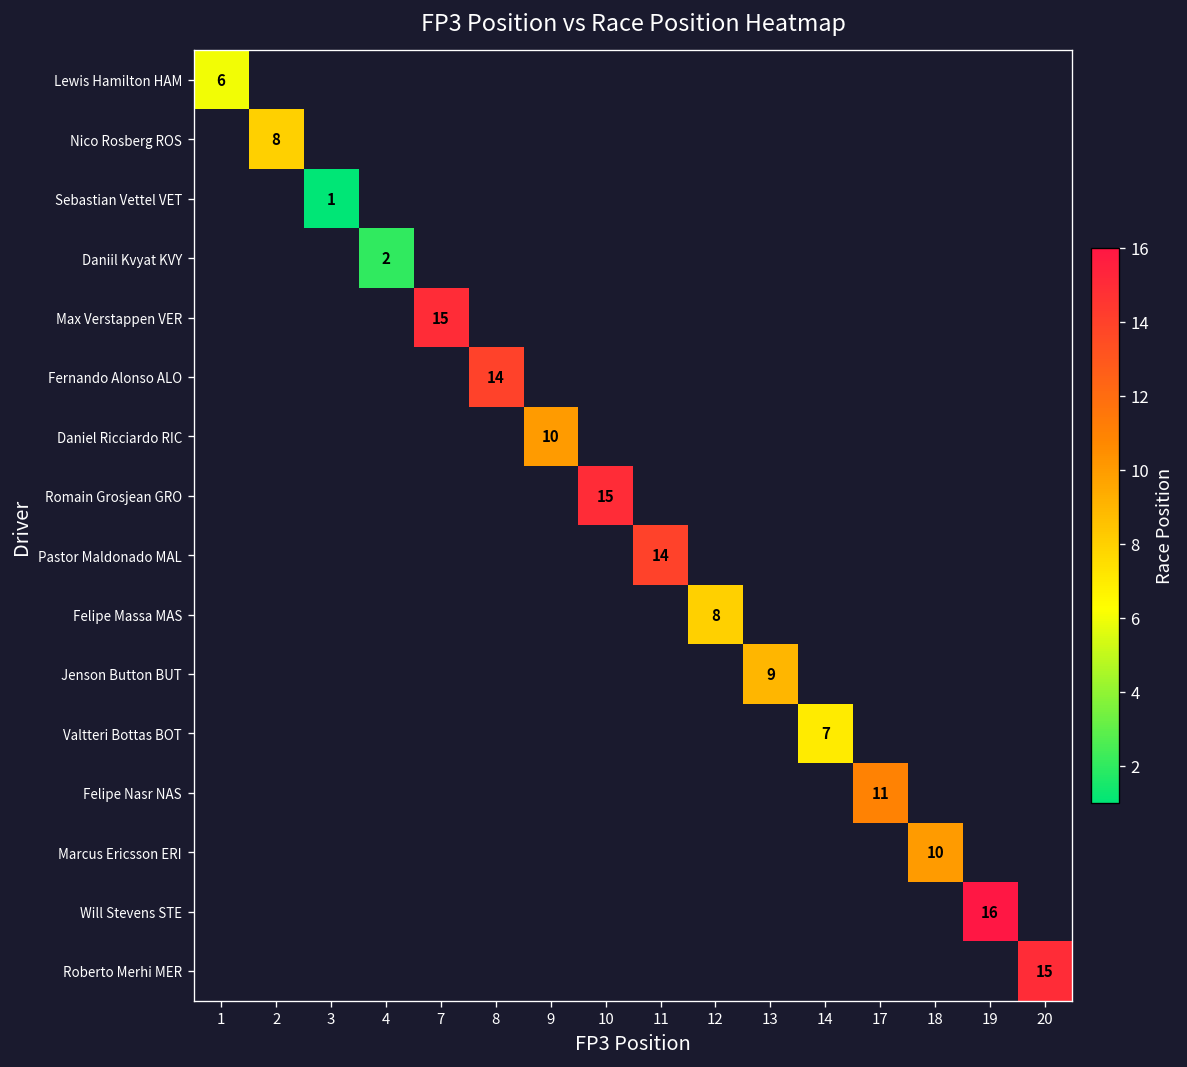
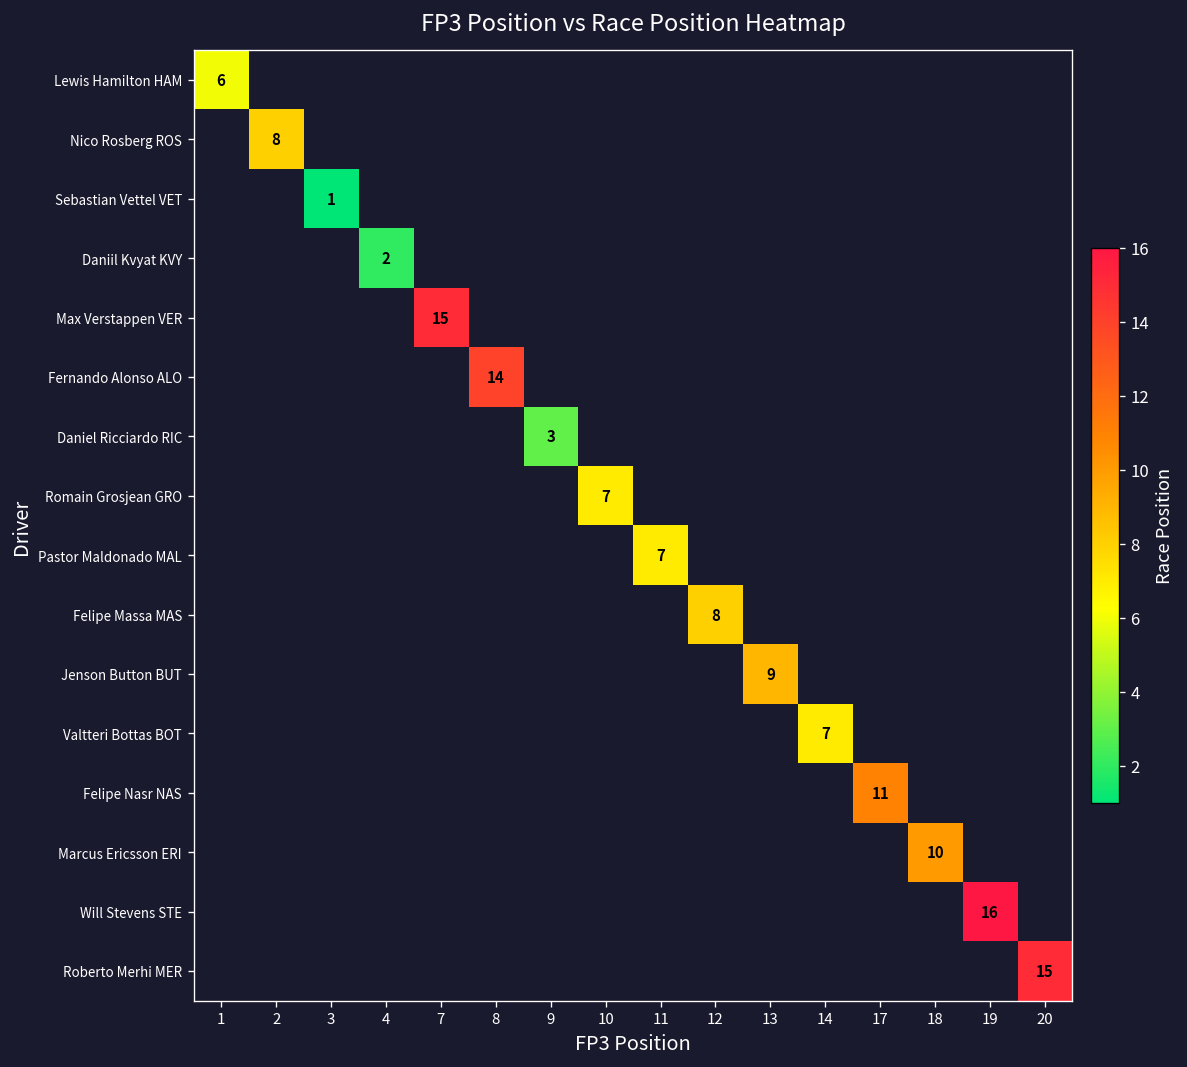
  {
    "Lewis Hamilton HAM": {
      "1": 6
    },
    "Nico Rosberg ROS": {
      "2": 8
    },
    "Sebastian Vettel VET": {
      "3": 1
    },
    "Daniil Kvyat KVY": {
      "4": 2
    },
    "Max Verstappen VER": {
      "7": 15
    },
    "Fernando Alonso ALO": {
      "8": 14
    },
    "Daniel Ricciardo RIC": {
-     "9": 10
+     "9": 3
    },
    "Romain Grosjean GRO": {
-     "10": 15
+     "10": 7
    },
    "Pastor Maldonado MAL": {
-     "11": 14
+     "11": 7
    },
    "Felipe Massa MAS": {
      "12": 8
    },
    "Jenson Button BUT": {
      "13": 9
    },
    "Valtteri Bottas BOT": {
      "14": 7
    },
    "Felipe Nasr NAS": {
      "17": 11
    },
    "Marcus Ericsson ERI": {
      "18": 10
    },
    "Will Stevens STE": {
      "19": 16
    },
    "Roberto Merhi MER": {
      "20": 15
    }
  }
